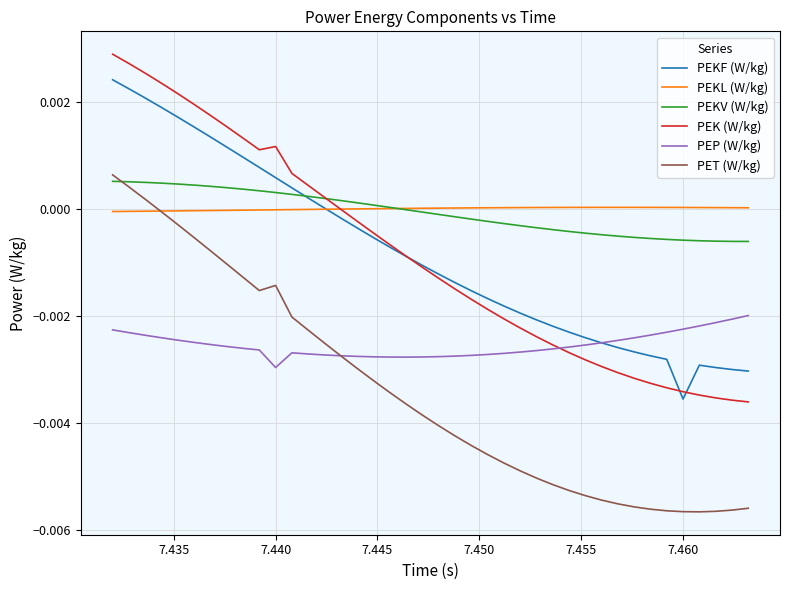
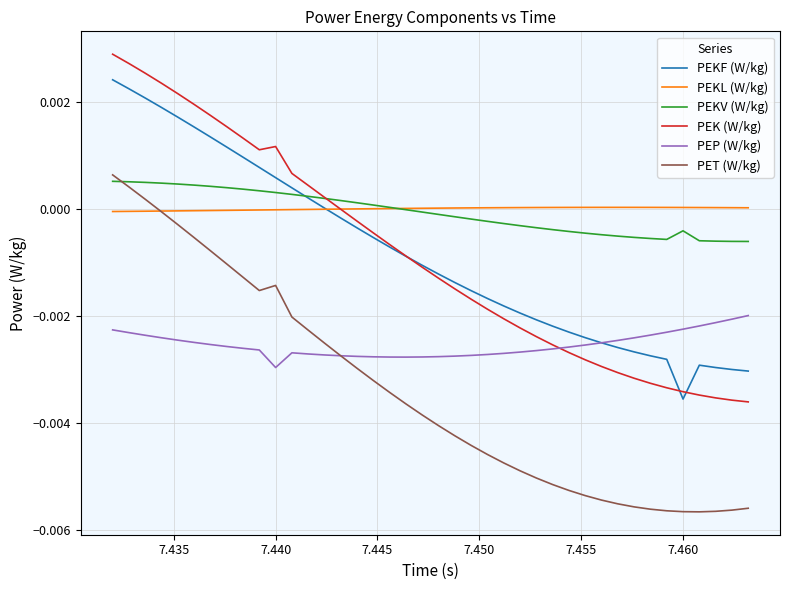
  {
    "PEKF (W/kg)": {
      "7.440": 0.0006,
      "7.460": -0.0036
    },
    "PEKL (W/kg)": {
      "7.440": 0.0000,
      "7.460": 0.0000
    },
    "PEKV (W/kg)": {
      "7.440": 0.0003,
-     "7.460": -0.0006
+     "7.460": -0.0004
    },
    "PEK (W/kg)": {
      "7.440": 0.0012,
      "7.460": -0.0034
    },
    "PEP (W/kg)": {
      "7.440": -0.0030,
      "7.460": -0.0022
    },
    "PET (W/kg)": {
      "7.440": -0.0014,
      "7.460": -0.0057
    }
  }
